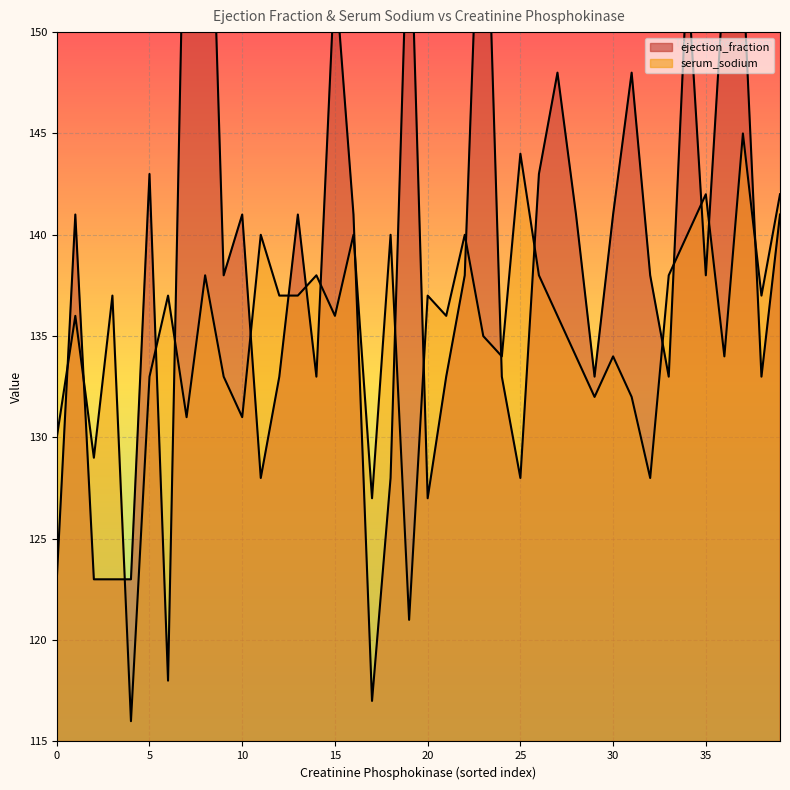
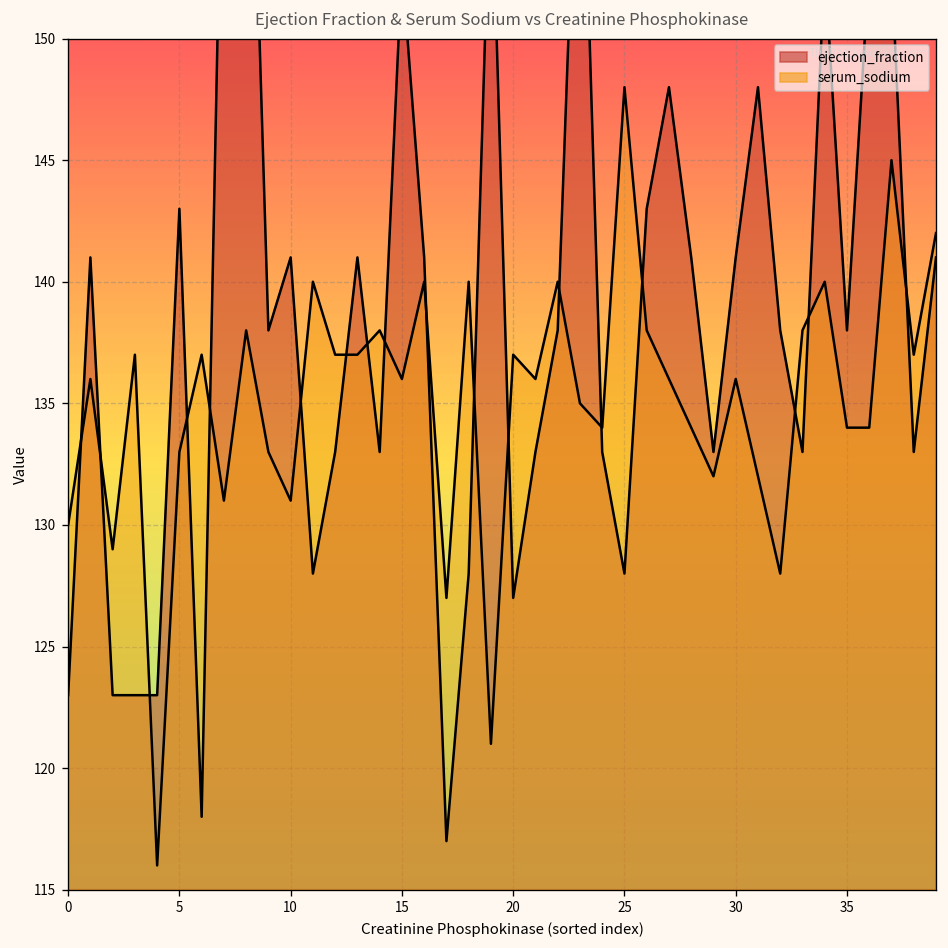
  {
    "ejection_fraction": {
      "0": 123,
      "5": 143,
      "10": 141,
      "20": 127,
      "25": 128,
      "30": 141,
      "35": 138
    },
    "serum_sodium": {
      "0": 130,
      "5": 133,
      "10": 131,
      "15": 136,
      "20": 137,
-     "25": 144,
-     "30": 134,
-     "35": 142
+     "25": 148,
+     "30": 136,
+     "35": 134
    }
  }
